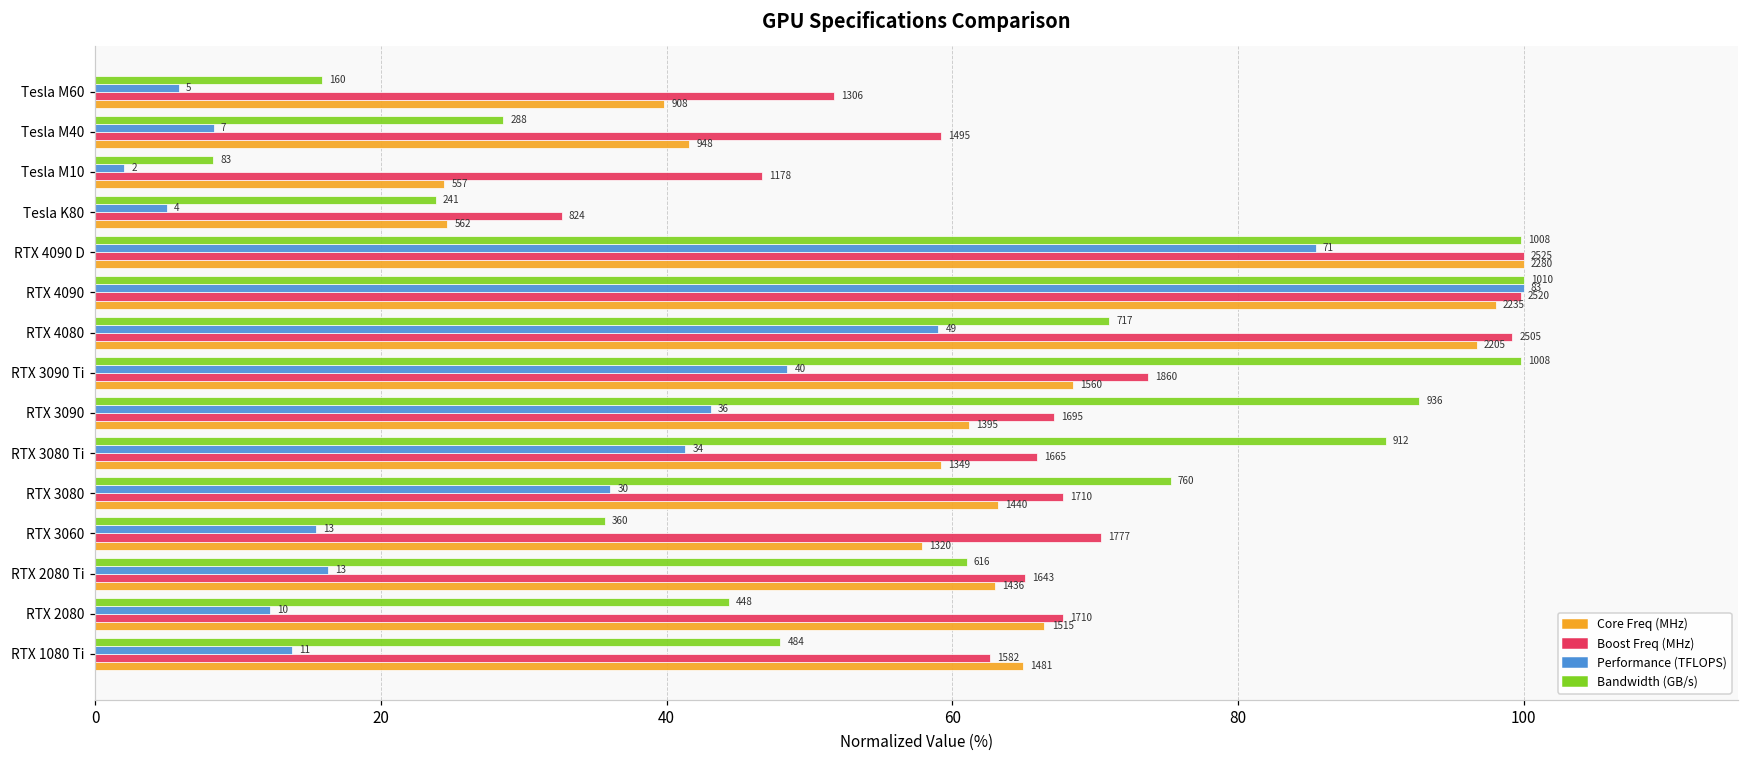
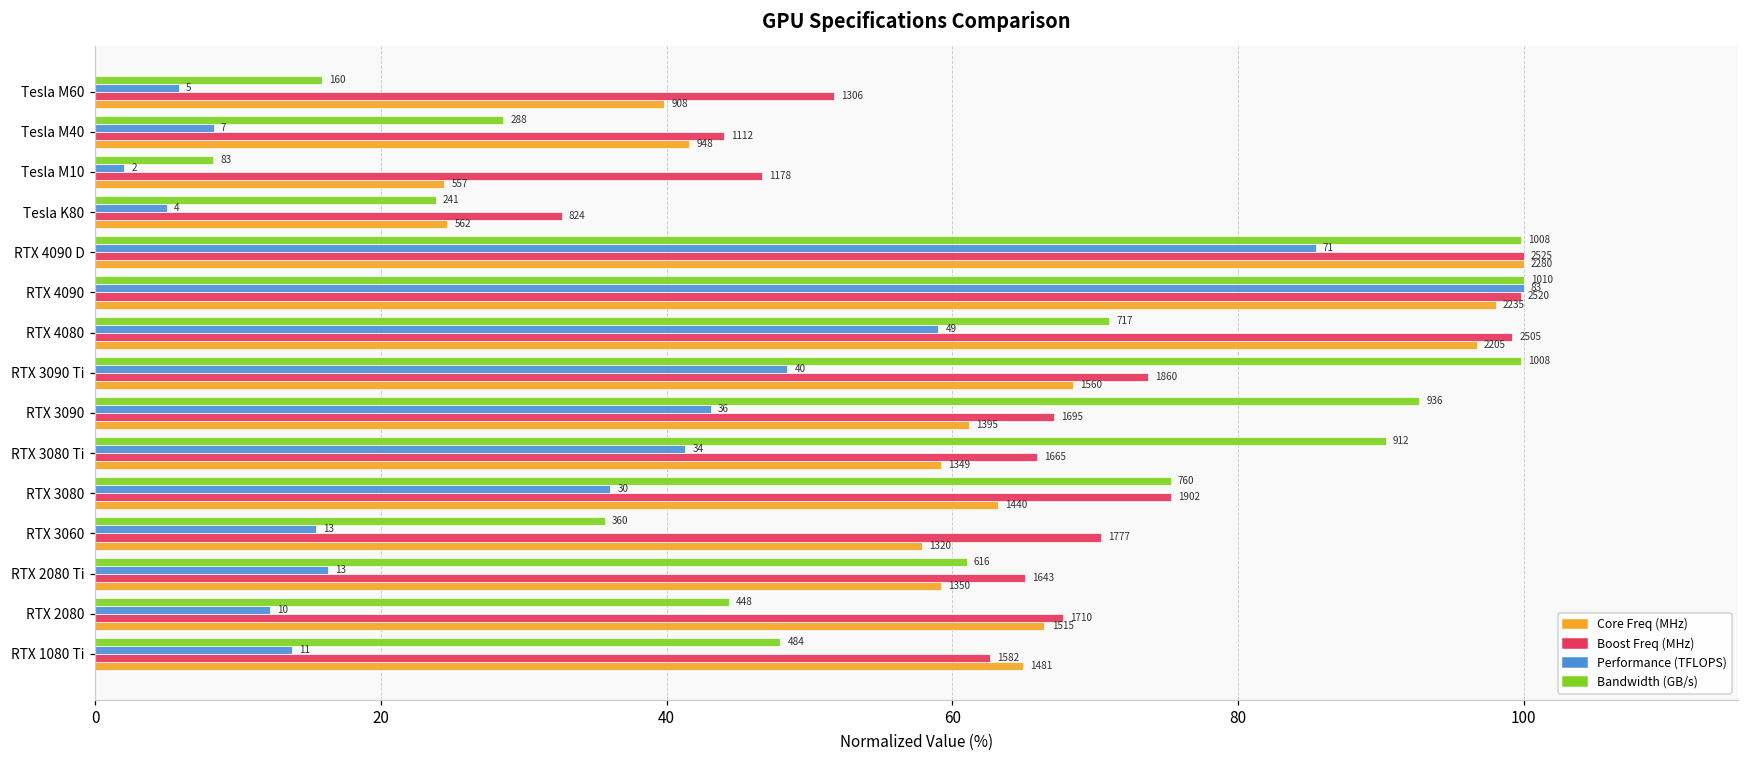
  {
    "Core Freq (MHz)": {
-     "RTX 2080 Ti": 1436
+     "RTX 2080 Ti": 1350
    },
    "Boost Freq (MHz)": {
-     "Tesla M40": 1495,
-     "RTX 3080": 1710
+     "Tesla M40": 1112,
+     "RTX 3080": 1902
    },
    "Performance (TFLOPS)": {
      "Tesla M10": 2
    }
  }
